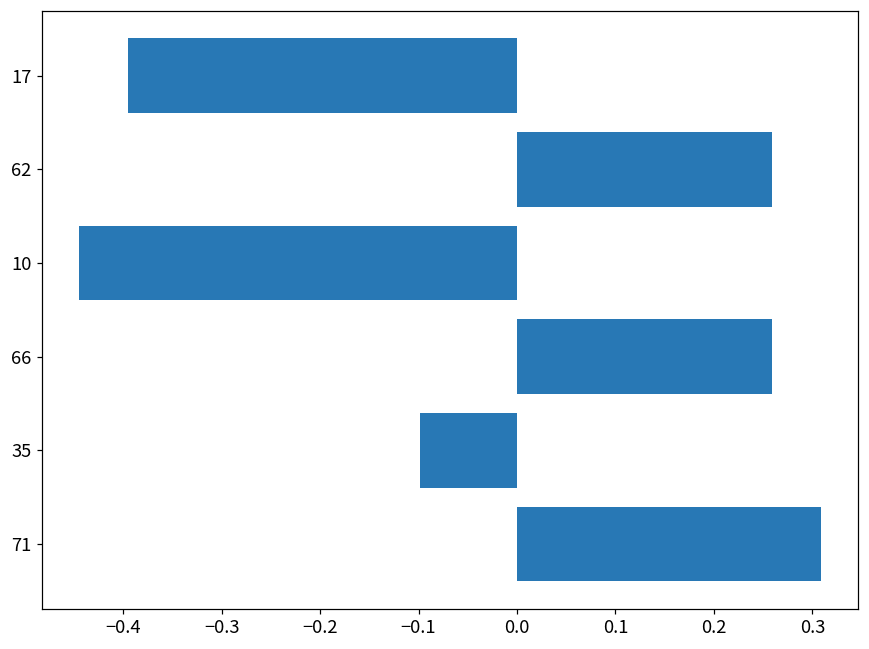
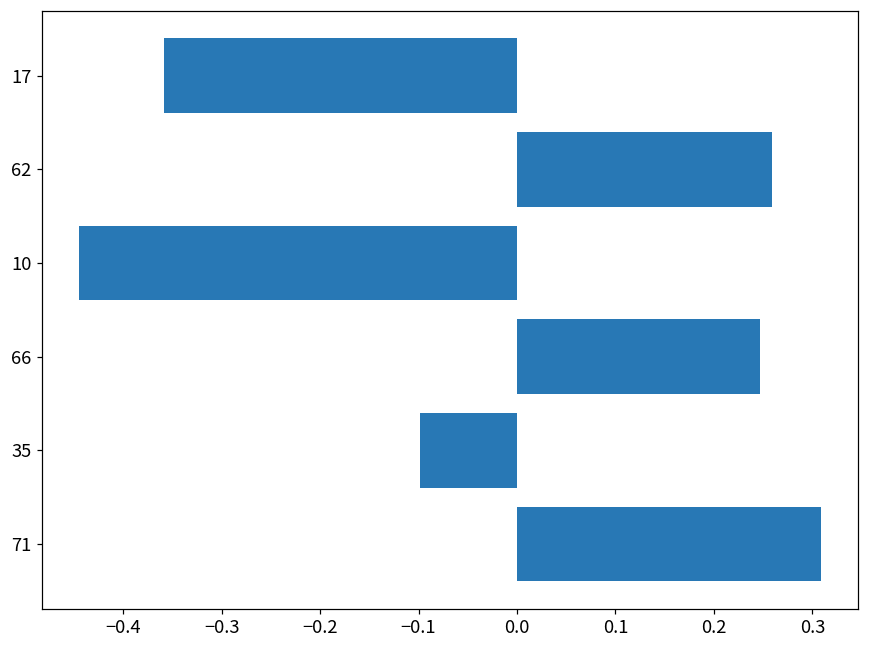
  {
-   "17": -0.40,
+   "17": -0.36,
    "62": 0.26,
    "10": -0.44,
-   "66": 0.26,
+   "66": 0.25,
    "35": -0.10,
    "71": 0.31
  }
